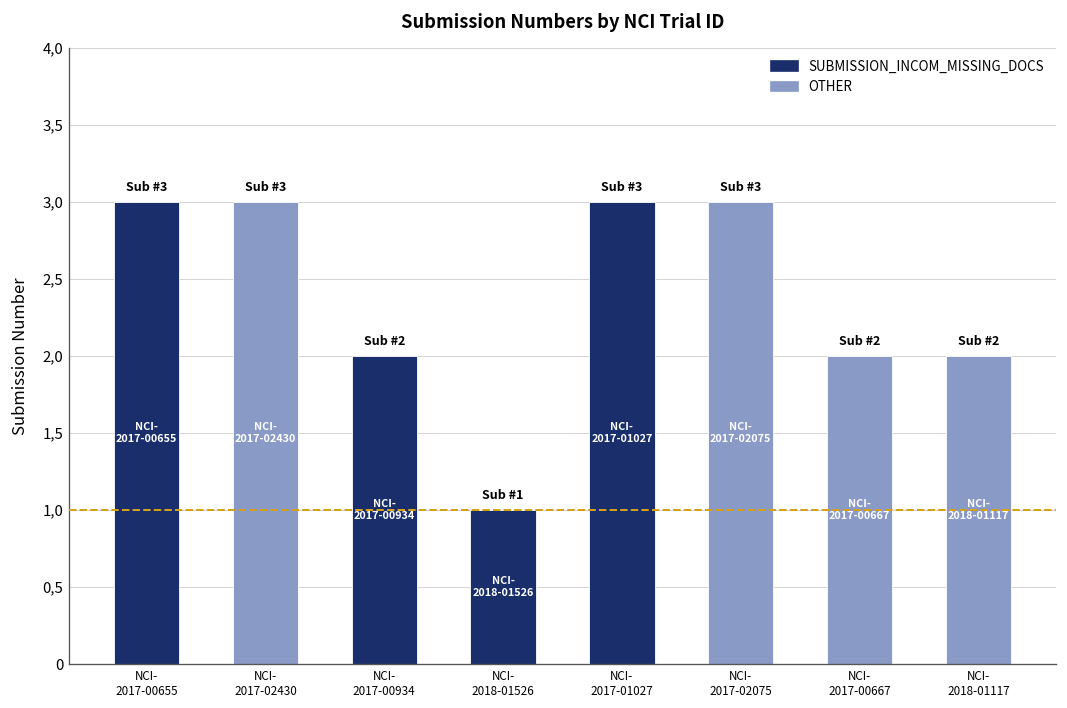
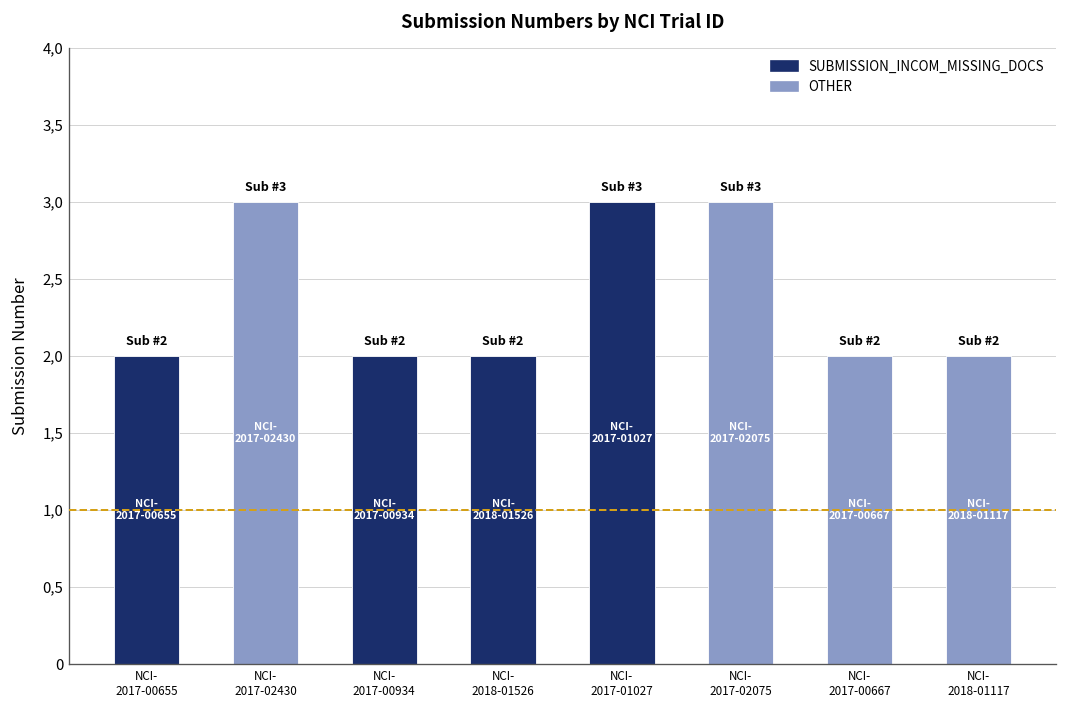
  {
-   "NCI- 2017-00655": 3,
+   "NCI- 2017-00655": 2,
    "NCI- 2017-02430": 3,
    "NCI- 2017-00934": 2,
-   "NCI- 2018-01526": 1,
+   "NCI- 2018-01526": 2,
    "NCI- 2017-01027": 3,
    "NCI- 2017-02075": 3,
    "NCI- 2017-00667": 2,
    "NCI- 2018-01117": 2
  }
